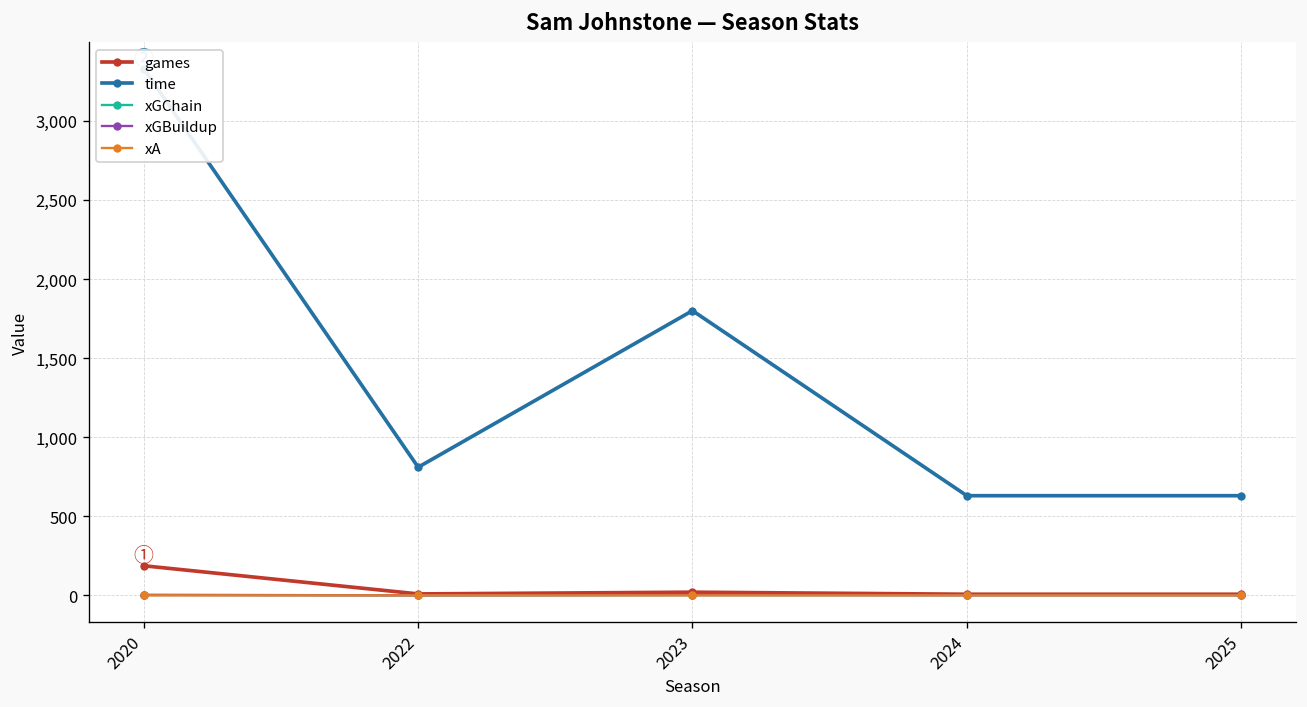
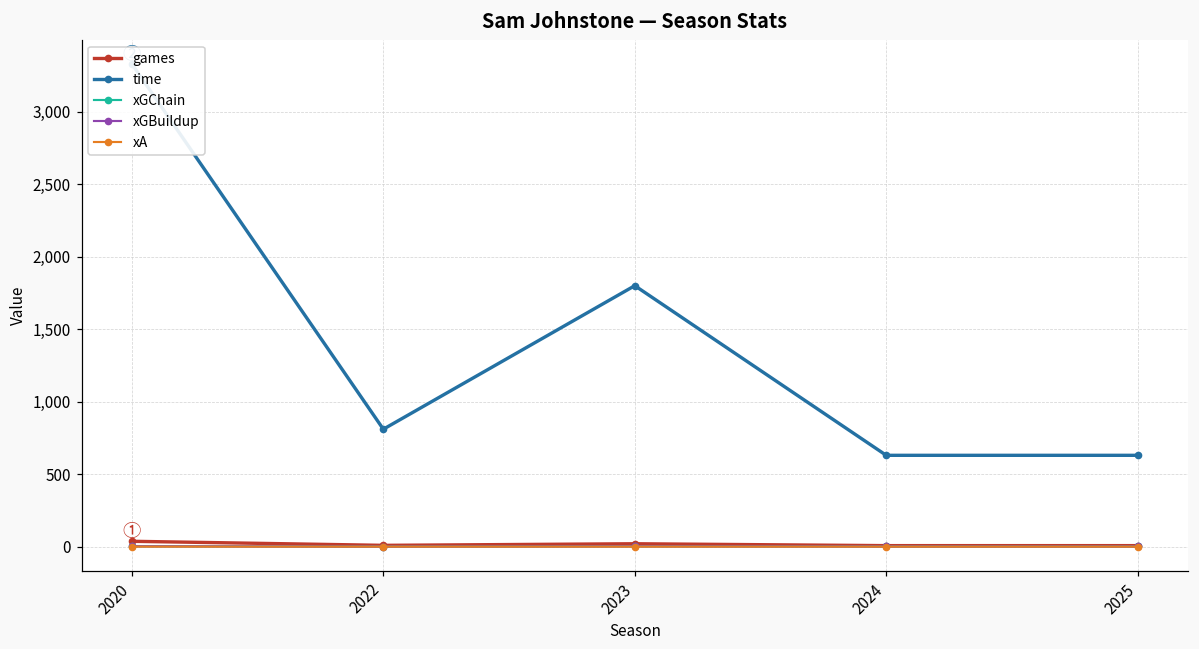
  {
    "games": {
-     "2020": "190"
+     "2020": "40"
    },
    "time": {
      "2022": "810",
      "2023": "1,800",
      "2024": "630",
      "2025": "630"
    },
    "xA": {
      "2020": "0",
      "2023": "0"
    }
  }
